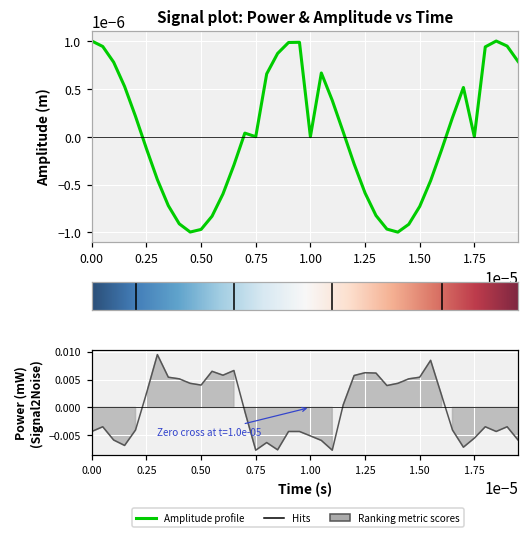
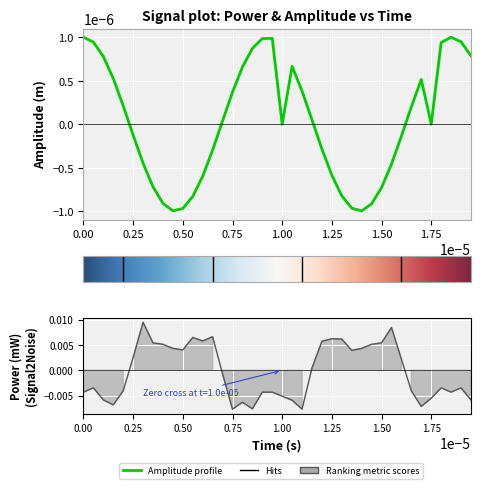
  {
    "Signal plot: Power & Amplitude vs Time": {
      "0.00": 0.0000010,
      "0.25": -0.0000001,
      "0.50": -0.0000010,
-     "0.75": 0.0000000,
+     "0.75": 0.0000004,
      "1.00": 0.0000000,
      "1.25": -0.0000006,
      "1.50": -0.0000007,
      "1.75": 0.0000000
    }
  }
